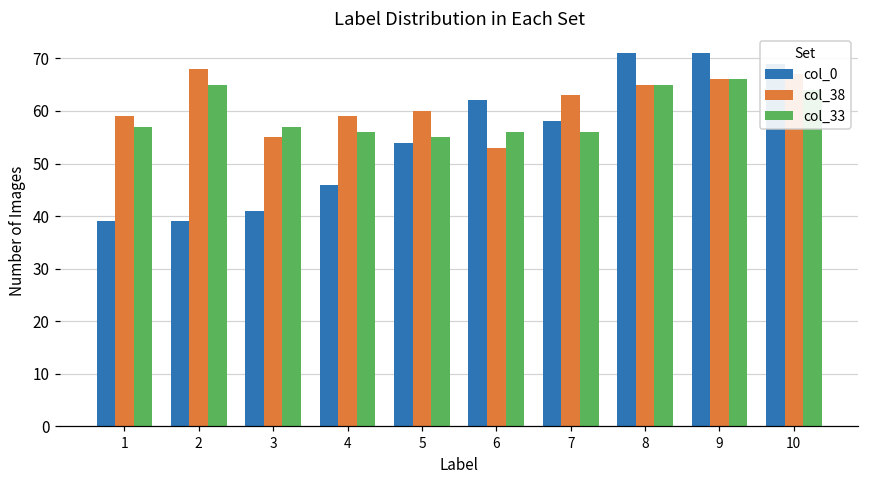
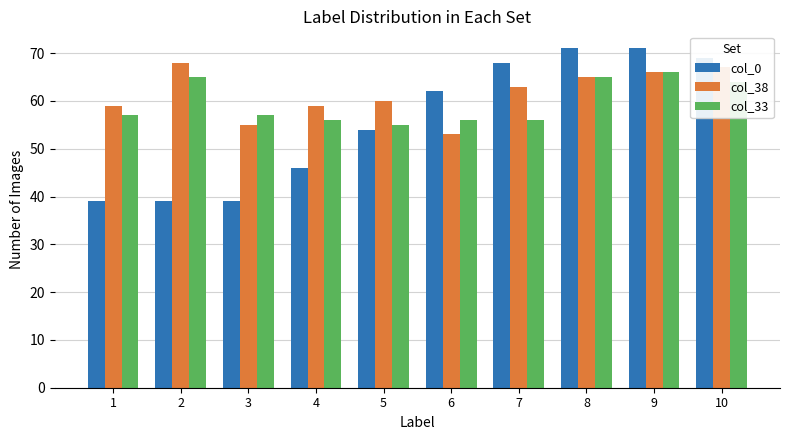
  {
    "col_0": {
      "1": 39,
      "2": 39,
-     "3": 41,
+     "3": 39,
      "4": 46,
      "5": 54,
      "6": 62,
-     "7": 58,
+     "7": 68,
      "8": 71,
      "9": 71
    },
    "col_38": {
      "1": 59,
      "2": 68,
      "3": 55,
      "4": 59,
      "5": 60,
      "6": 53,
      "7": 63,
      "8": 65,
      "9": 66
    },
    "col_33": {
      "1": 57,
      "2": 65,
      "3": 57,
      "4": 56,
      "5": 55,
      "6": 56,
      "7": 56,
      "8": 65,
      "9": 66
    }
  }
